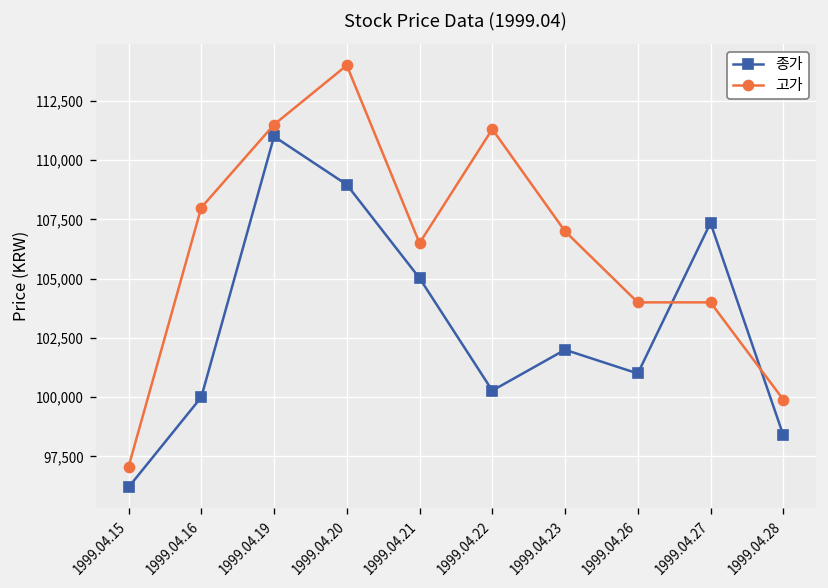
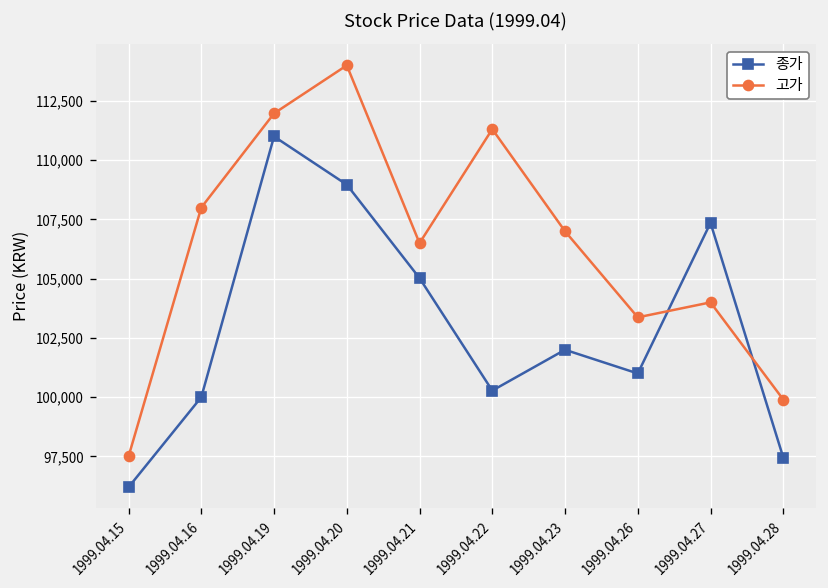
  {
    "종가": {
      "1999.04.15": "96,200",
      "1999.04.16": "100,000",
      "1999.04.19": "111,000",
      "1999.04.20": "109,000",
      "1999.04.21": "105,000",
      "1999.04.22": "100,300",
      "1999.04.23": "102,000",
      "1999.04.26": "101,000",
      "1999.04.27": "107,400",
-     "1999.04.28": "98,400"
+     "1999.04.28": "97,500"
    },
    "고가": {
-     "1999.04.15": "97,100",
+     "1999.04.15": "97,500",
      "1999.04.16": "108,000",
-     "1999.04.19": "111,500",
+     "1999.04.19": "112,000",
      "1999.04.20": "114,000",
      "1999.04.21": "106,500",
      "1999.04.22": "111,300",
      "1999.04.23": "107,000",
-     "1999.04.26": "104,000",
+     "1999.04.26": "103,400",
      "1999.04.27": "104,000",
      "1999.04.28": "99,900"
    }
  }
